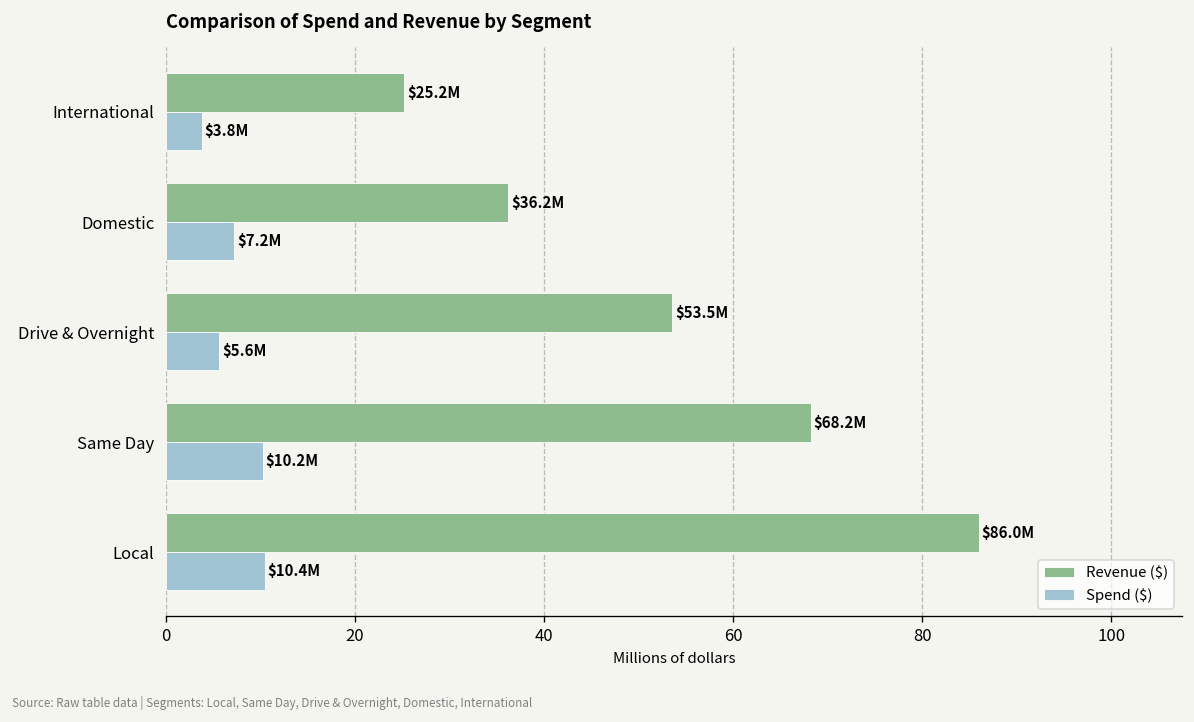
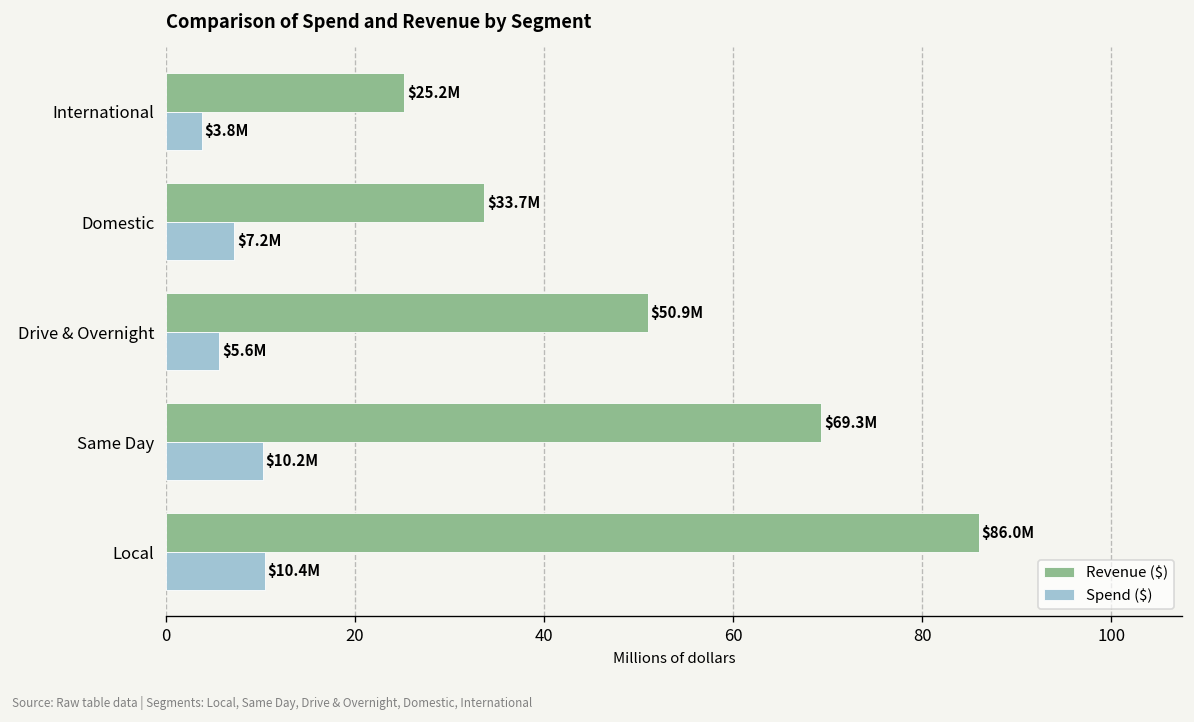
  {
    "Revenue ($)": {
      "International": "$25.2M",
-     "Domestic": "$36.2M",
-     "Drive & Overnight": "$53.5M",
-     "Same Day": "$68.2M",
+     "Domestic": "$33.7M",
+     "Drive & Overnight": "$50.9M",
+     "Same Day": "$69.3M",
      "Local": "$86.0M"
    },
    "Spend ($)": {
      "International": "$3.8M",
      "Domestic": "$7.2M",
      "Drive & Overnight": "$5.6M",
      "Same Day": "$10.2M",
      "Local": "$10.4M"
    }
  }
